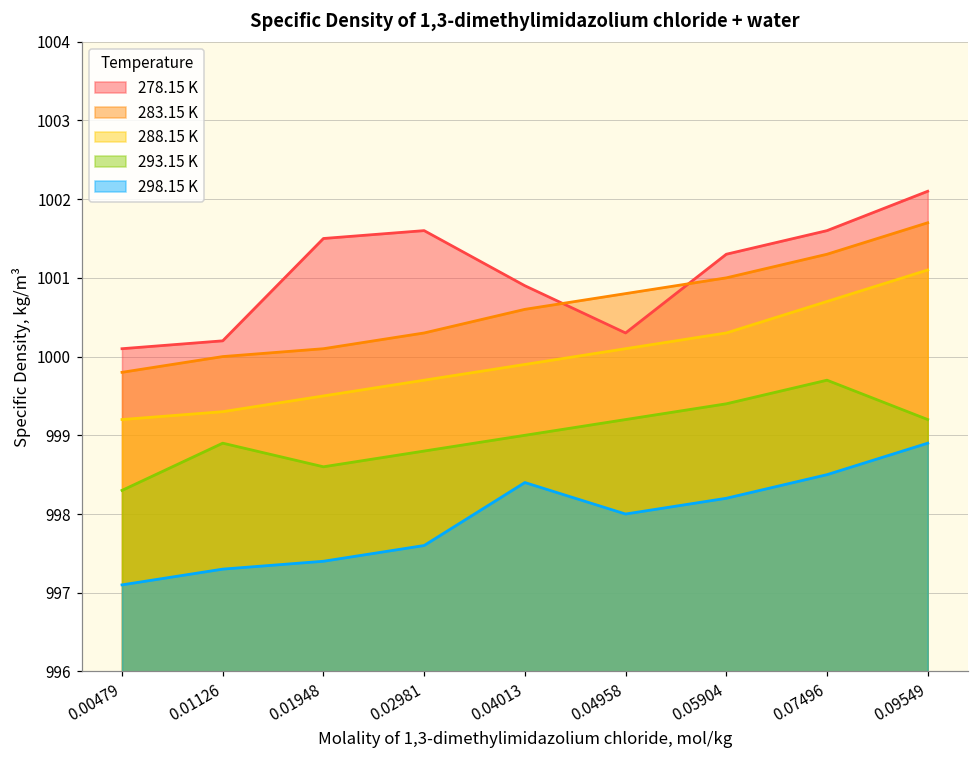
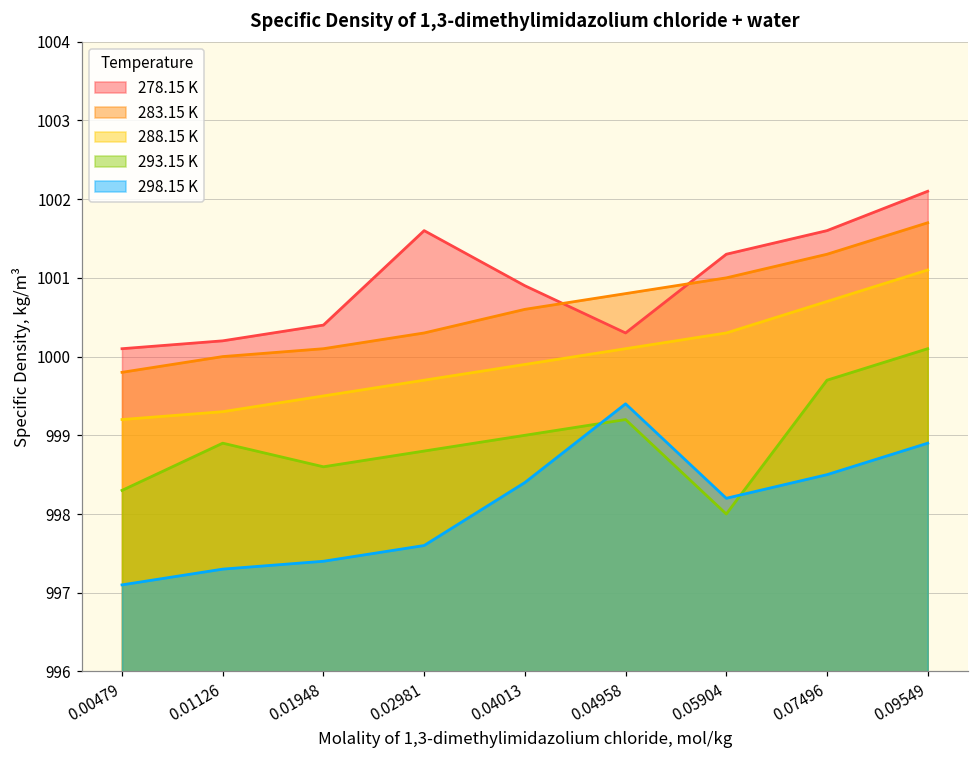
  {
    "278.15 K": {
      "0.00479": 1000.1,
      "0.01126": 1000.2,
-     "0.01948": 1001.5,
+     "0.01948": 1000.4,
      "0.02981": 1001.6,
      "0.04013": 1000.9,
      "0.04958": 1000.3,
      "0.05904": 1001.3,
      "0.07496": 1001.6,
      "0.09549": 1002.1
    },
    "293.15 K": {
      "0.00479": 998.3,
      "0.01126": 998.9,
      "0.01948": 998.6,
      "0.02981": 998.8,
      "0.04013": 999.0,
      "0.04958": 999.2,
-     "0.05904": 999.4,
+     "0.05904": 998.0,
      "0.07496": 999.7,
-     "0.09549": 999.2
+     "0.09549": 1000.1
    },
    "298.15 K": {
      "0.00479": 997.1,
      "0.01126": 997.3,
      "0.01948": 997.4,
      "0.02981": 997.6,
      "0.04013": 998.4,
-     "0.04958": 998.0,
+     "0.04958": 999.4,
      "0.05904": 998.2,
      "0.07496": 998.5,
      "0.09549": 998.9
    }
  }
